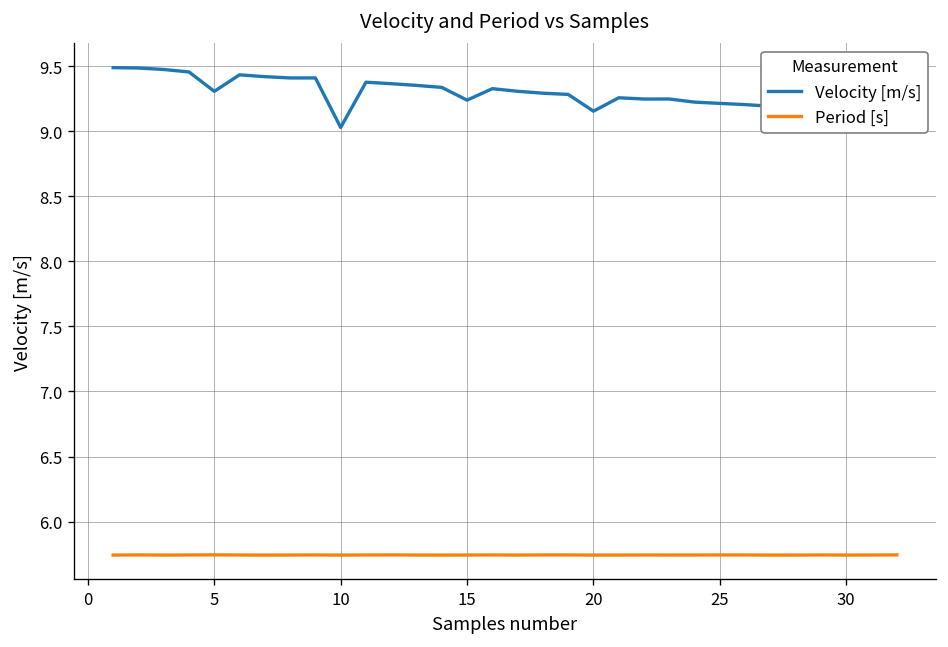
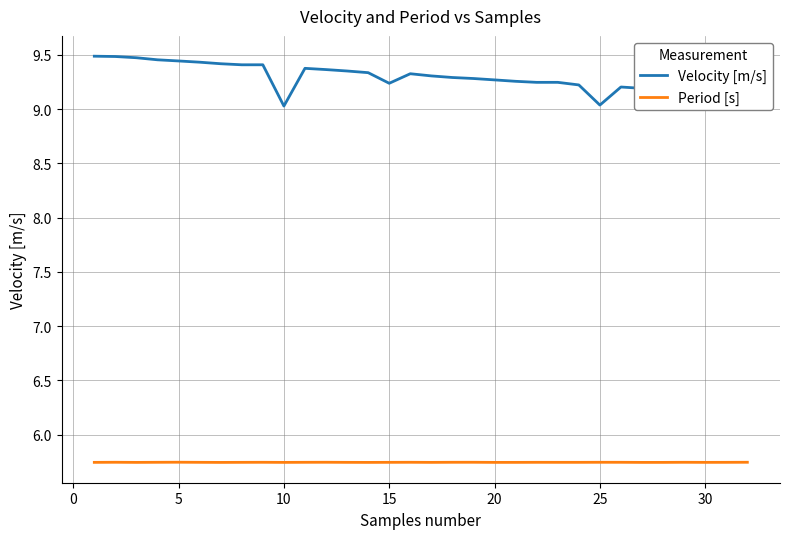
  {
    "Velocity [m/s]": {
-     "5": 9.31,
+     "5": 9.44,
      "10": 9.03,
      "15": 9.24,
-     "20": 9.15,
-     "25": 9.21
+     "20": 9.27,
+     "25": 9.04
    },
    "Period [s]": {
      "5": 5.74,
      "10": 5.74,
      "15": 5.74,
      "20": 5.74,
      "25": 5.74,
      "30": 5.74
    }
  }
